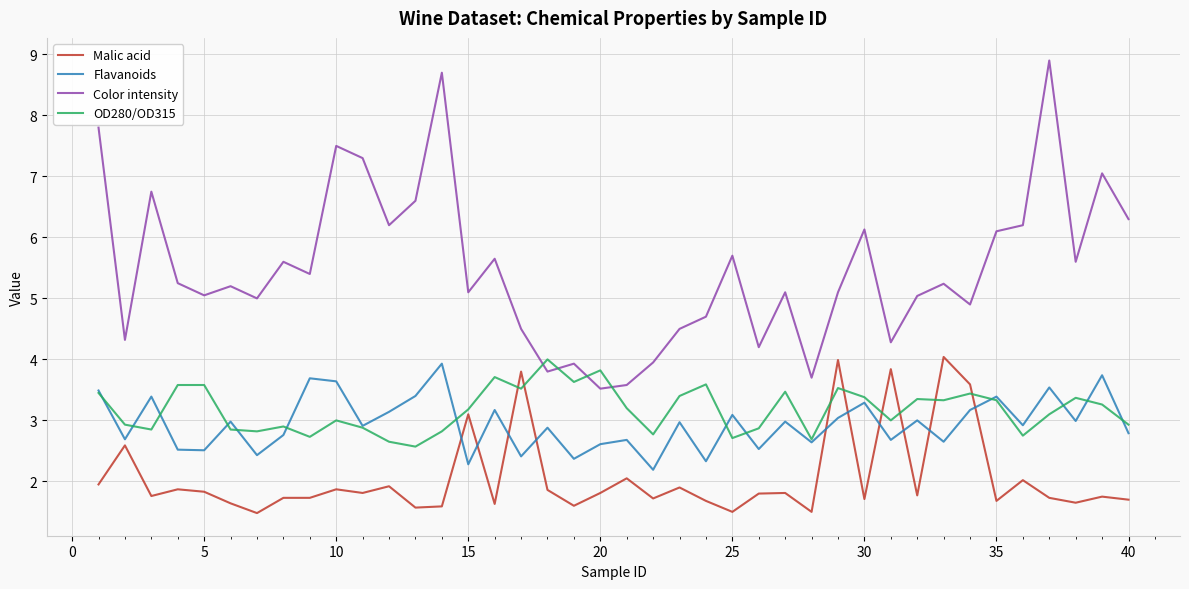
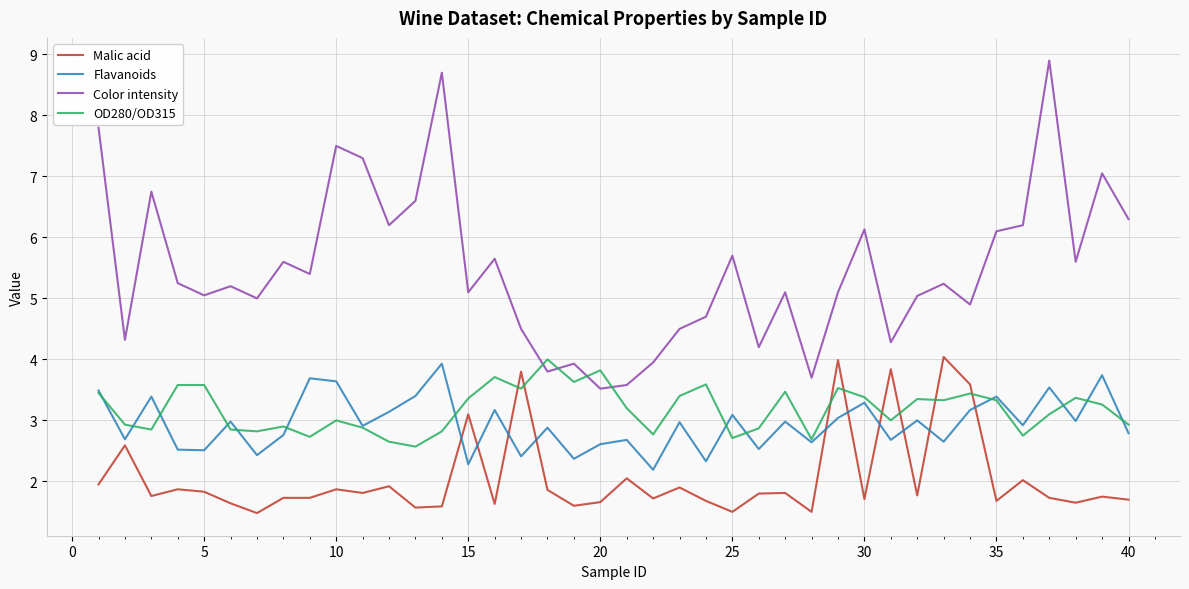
  {
    "Malic acid": {
      "5": 1.8,
      "10": 1.9,
      "15": 3.1,
-     "20": 1.8,
+     "20": 1.7,
      "25": 1.5,
      "30": 1.7,
      "35": 1.7,
      "40": 1.7
    },
    "Flavanoids": {
      "5": 2.5,
      "10": 3.6,
      "15": 2.3,
      "20": 2.6,
      "25": 3.1,
      "30": 3.3,
      "35": 3.4,
      "40": 2.8
    },
    "Color intensity": {
      "5": 5.1,
      "10": 7.5,
      "15": 5.1,
      "20": 3.5,
      "25": 5.7,
      "30": 6.1,
      "35": 6.1,
      "40": 6.3
    },
    "OD280/OD315": {
      "5": 3.6,
      "10": 3.0,
-     "15": 3.2,
+     "15": 3.4,
      "20": 3.8,
      "25": 2.7,
      "30": 3.4,
      "35": 3.3,
      "40": 2.9
    }
  }
